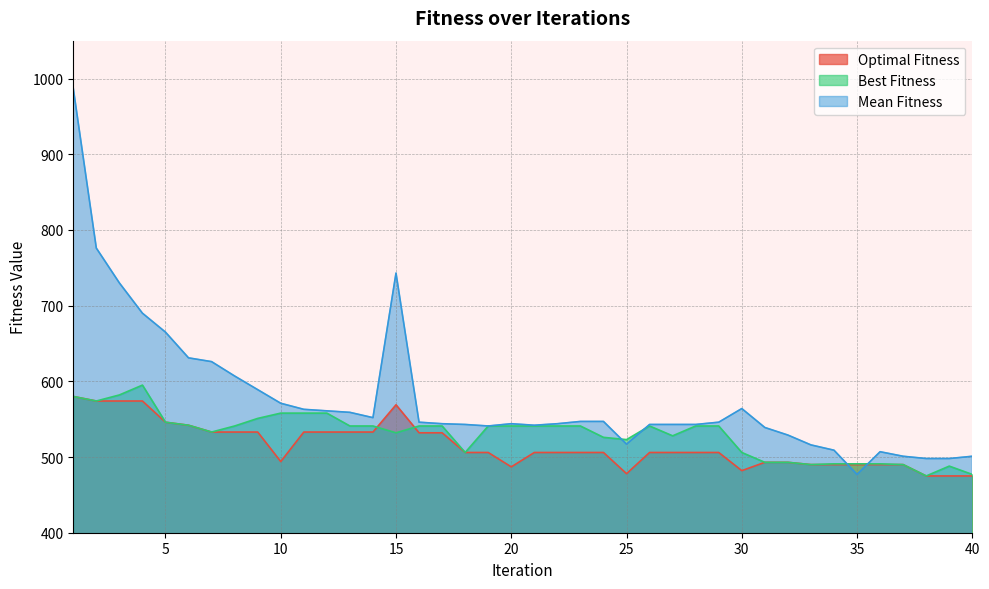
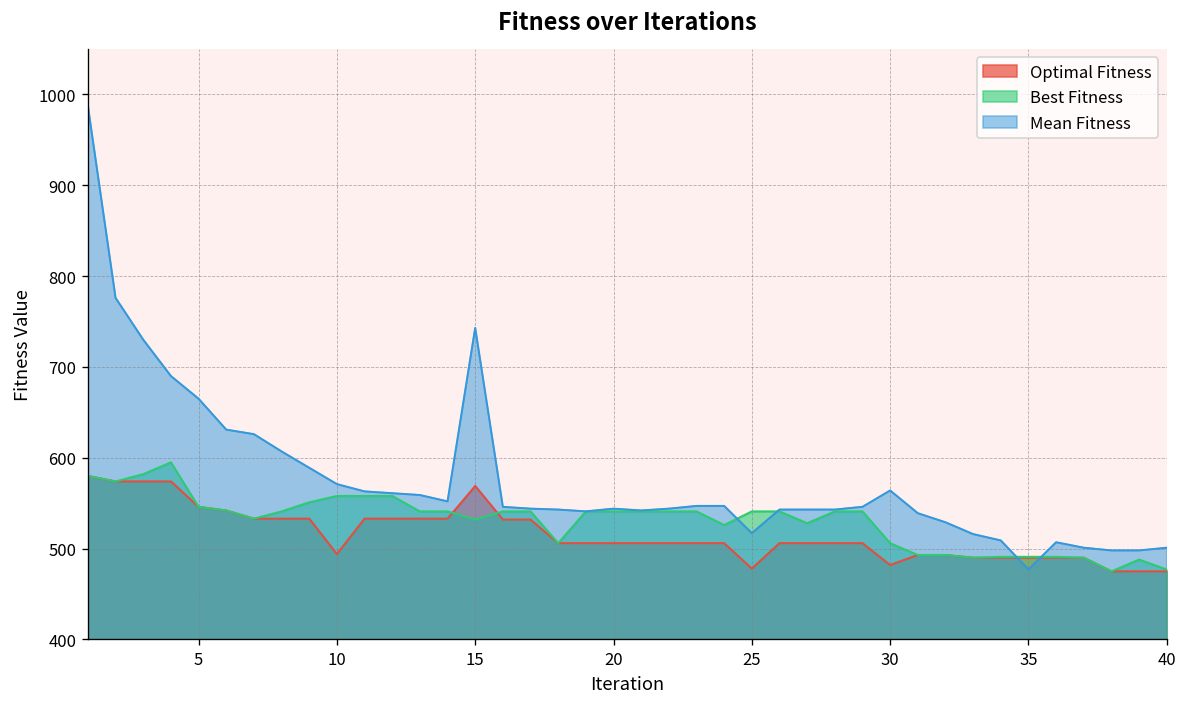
  {
    "Optimal Fitness": {
      "10": 490,
      "15": 570,
-     "20": 490,
+     "20": 510,
      "25": 480,
      "30": 480
    },
    "Best Fitness": {
      "10": 560,
      "15": 530,
-     "25": 520,
+     "25": 540,
      "30": 510
    },
    "Mean Fitness": {
      "5": 670,
      "10": 570,
      "15": 740,
      "25": 520,
      "30": 560,
      "35": 480,
      "40": 500
    }
  }
